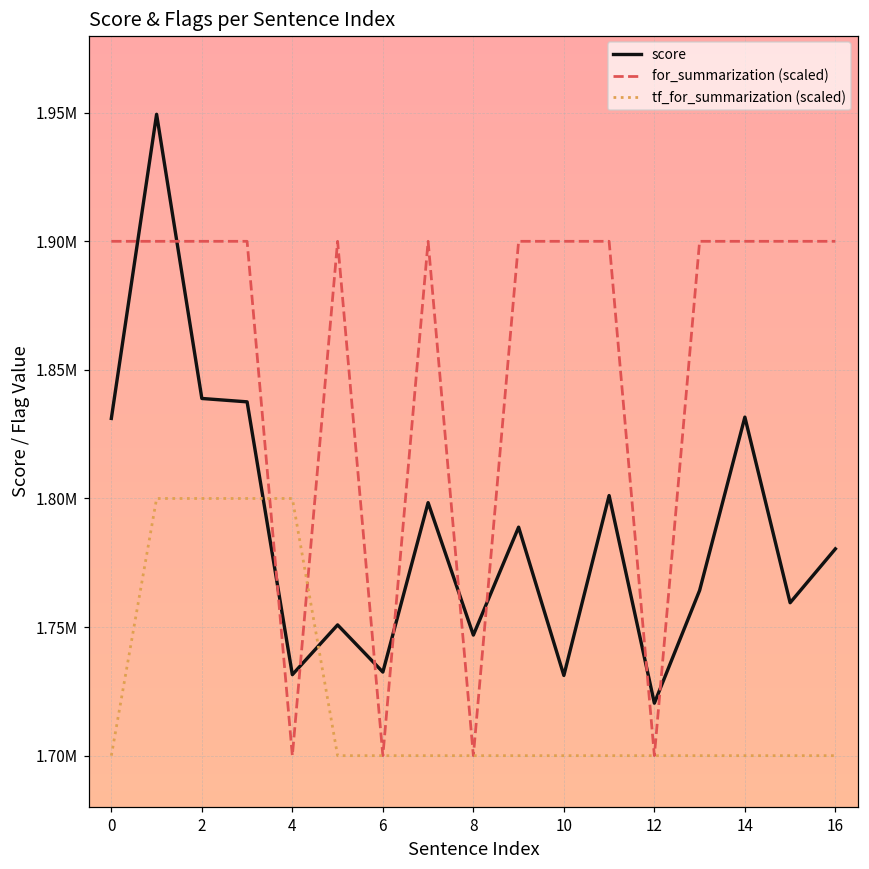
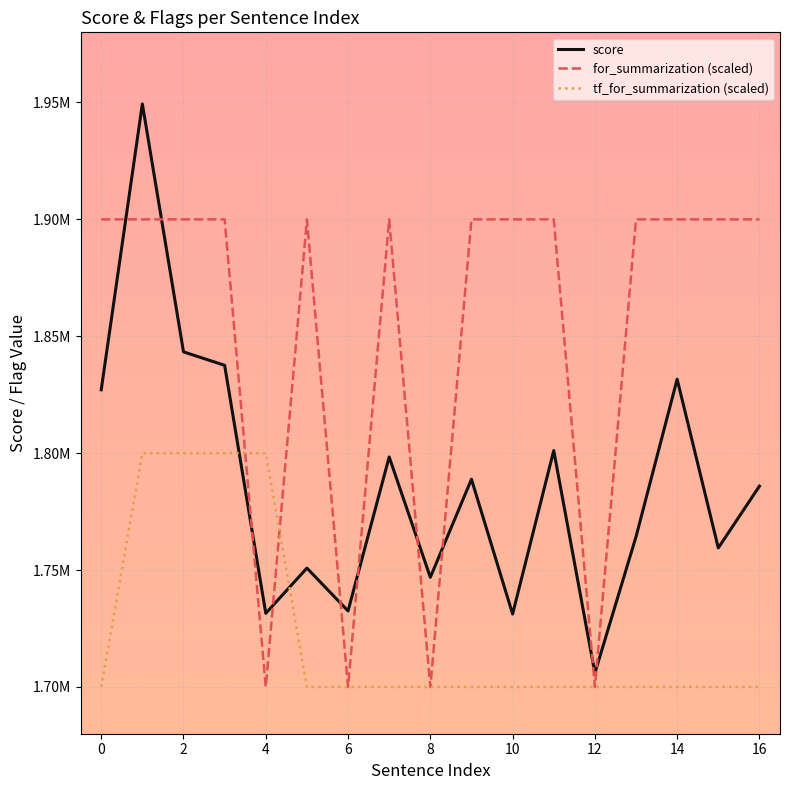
  {
    "score": {
-     "0": 1831000,
-     "2": 1839000,
+     "0": 1827000,
+     "2": 1843000,
      "4": 1731000,
      "6": 1733000,
      "8": 1747000,
      "10": 1731000,
-     "12": 1720000,
+     "12": 1706000,
      "14": 1832000,
-     "16": 1780000
+     "16": 1786000
    },
    "for_summarization (scaled)": {
      "0": 1900000,
      "2": 1900000,
      "4": 1700000,
      "10": 1900000,
      "14": 1900000,
      "16": 1900000
    },
    "tf_for_summarization (scaled)": {
      "0": 1700000,
      "2": 1800000,
      "4": 1800000,
      "10": 1700000,
      "14": 1700000,
      "16": 1700000
    }
  }
